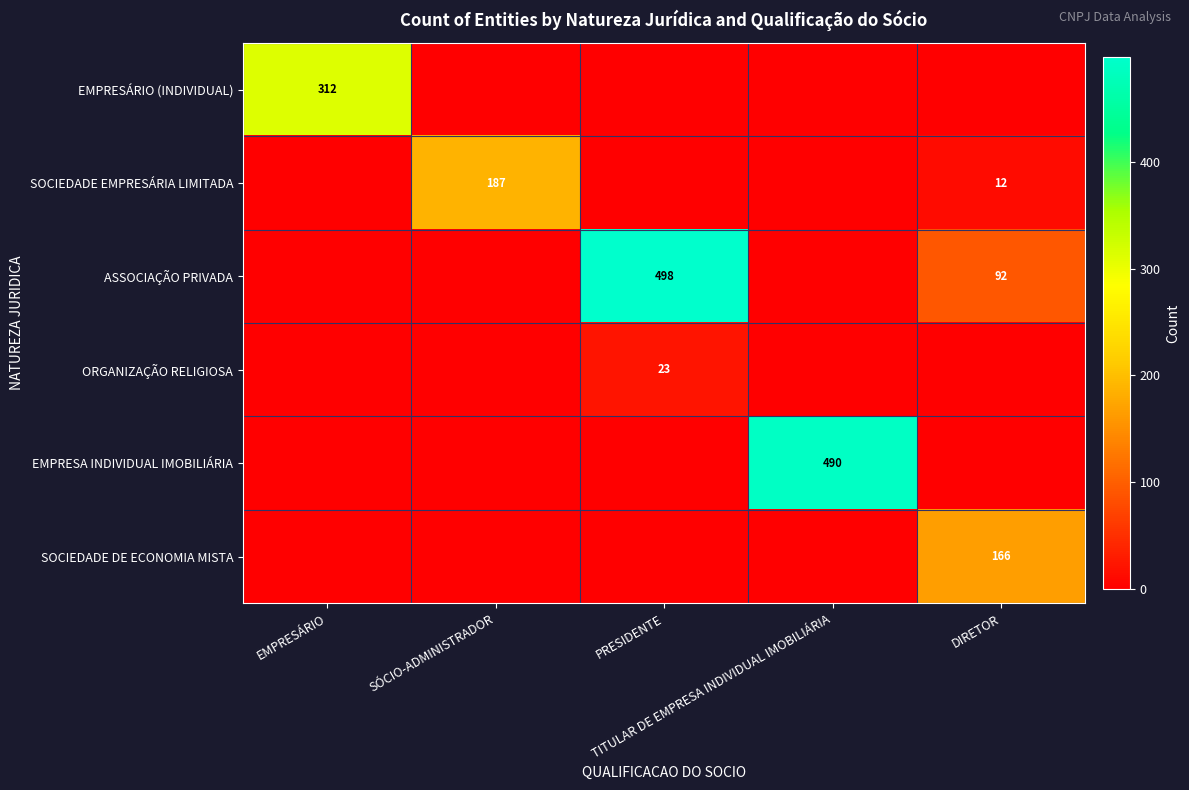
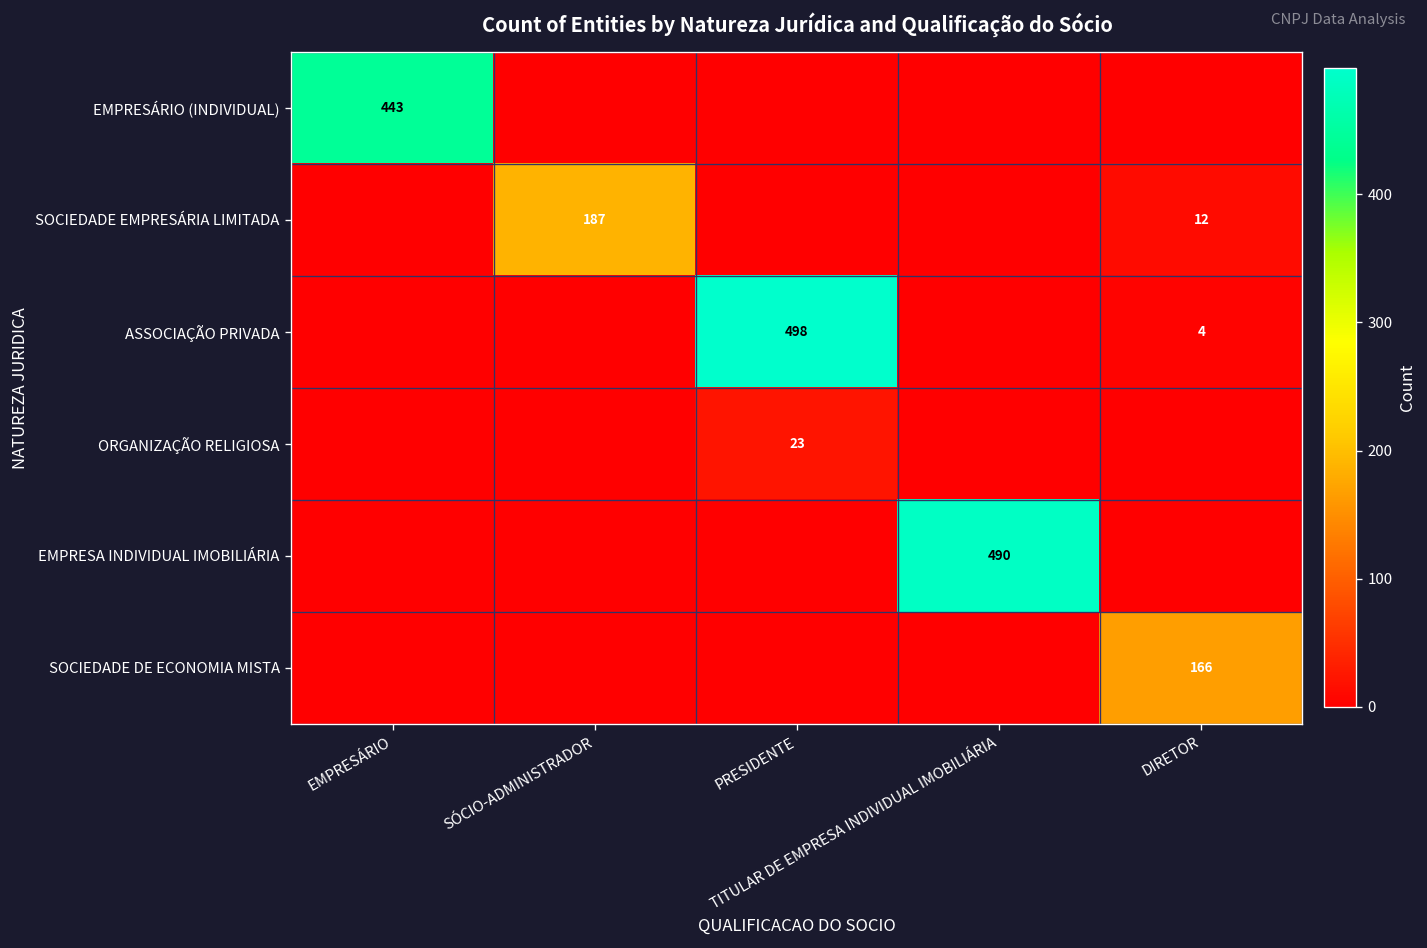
  {
    "EMPRESÁRIO (INDIVIDUAL)": {
-     "EMPRESÁRIO": 312
+     "EMPRESÁRIO": 443
    },
    "SOCIEDADE EMPRESÁRIA LIMITADA": {
      "SÓCIO-ADMINISTRADOR": 187,
      "DIRETOR": 12
    },
    "ASSOCIAÇÃO PRIVADA": {
      "PRESIDENTE": 498,
-     "DIRETOR": 92
+     "DIRETOR": 4
    },
    "ORGANIZAÇÃO RELIGIOSA": {
      "PRESIDENTE": 23
    },
    "EMPRESA INDIVIDUAL IMOBILIÁRIA": {
      "TITULAR DE EMPRESA INDIVIDUAL IMOBILIÁRIA": 490
    },
    "SOCIEDADE DE ECONOMIA MISTA": {
      "DIRETOR": 166
    }
  }
